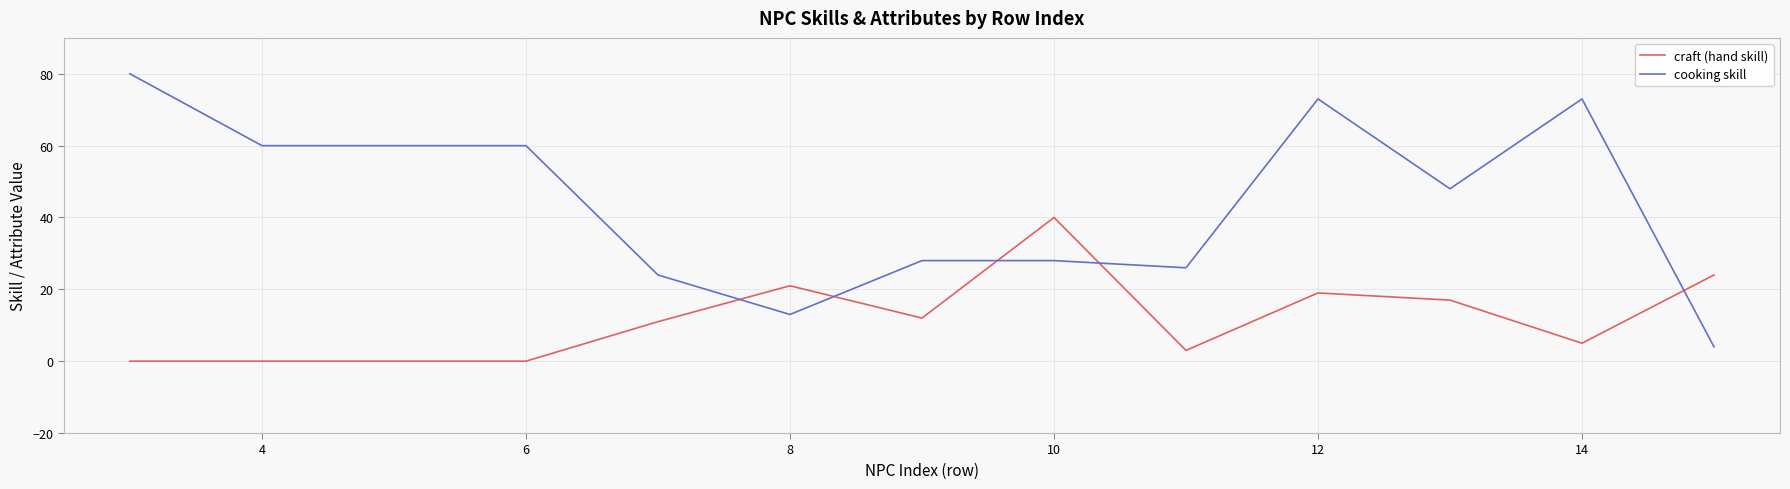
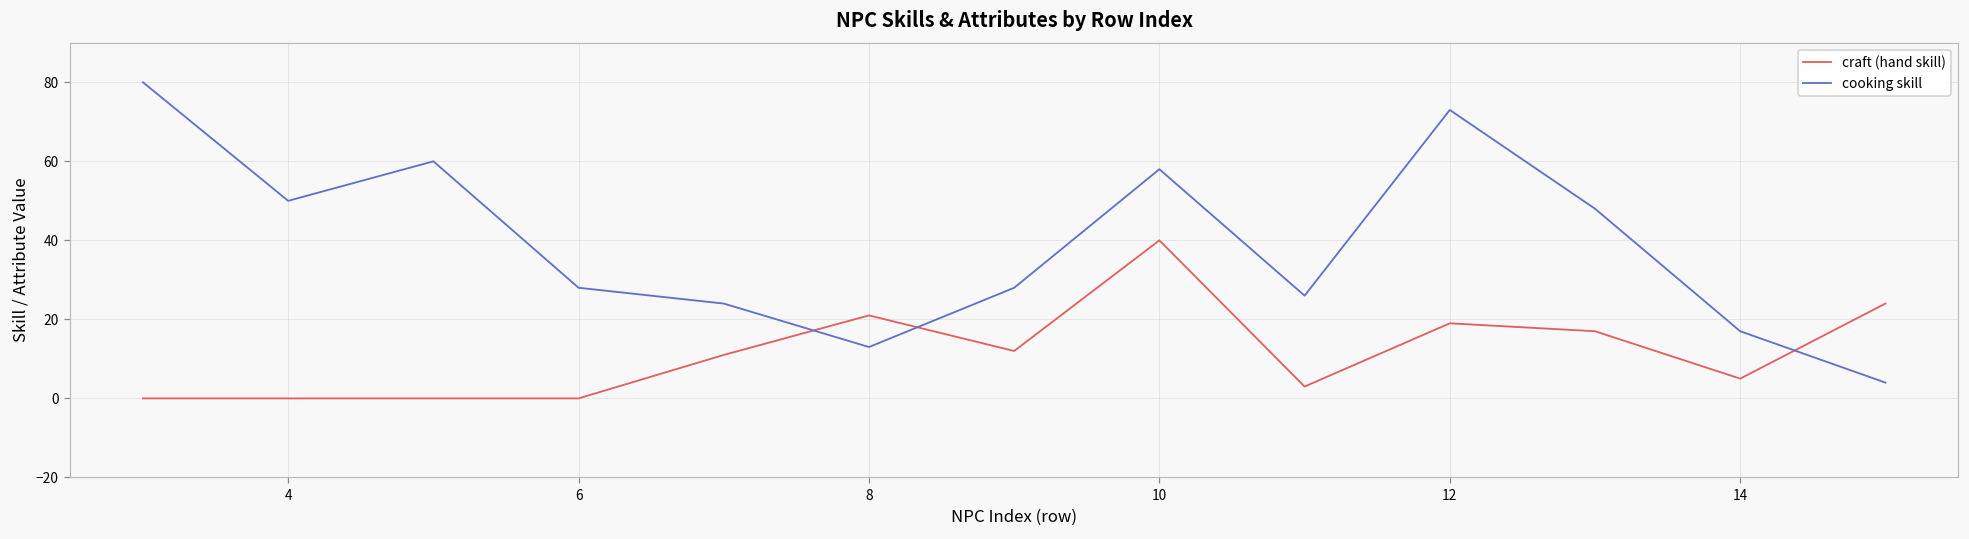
  {
    "craft (hand skill)": {
      "4": 0,
      "6": 0,
      "8": 21,
      "10": 40,
      "12": 19,
      "14": 5
    },
    "cooking skill": {
-     "4": 60,
-     "6": 60,
+     "4": 50,
+     "6": 28,
      "8": 13,
-     "10": 28,
+     "10": 58,
      "12": 73,
-     "14": 73
+     "14": 17
    }
  }
